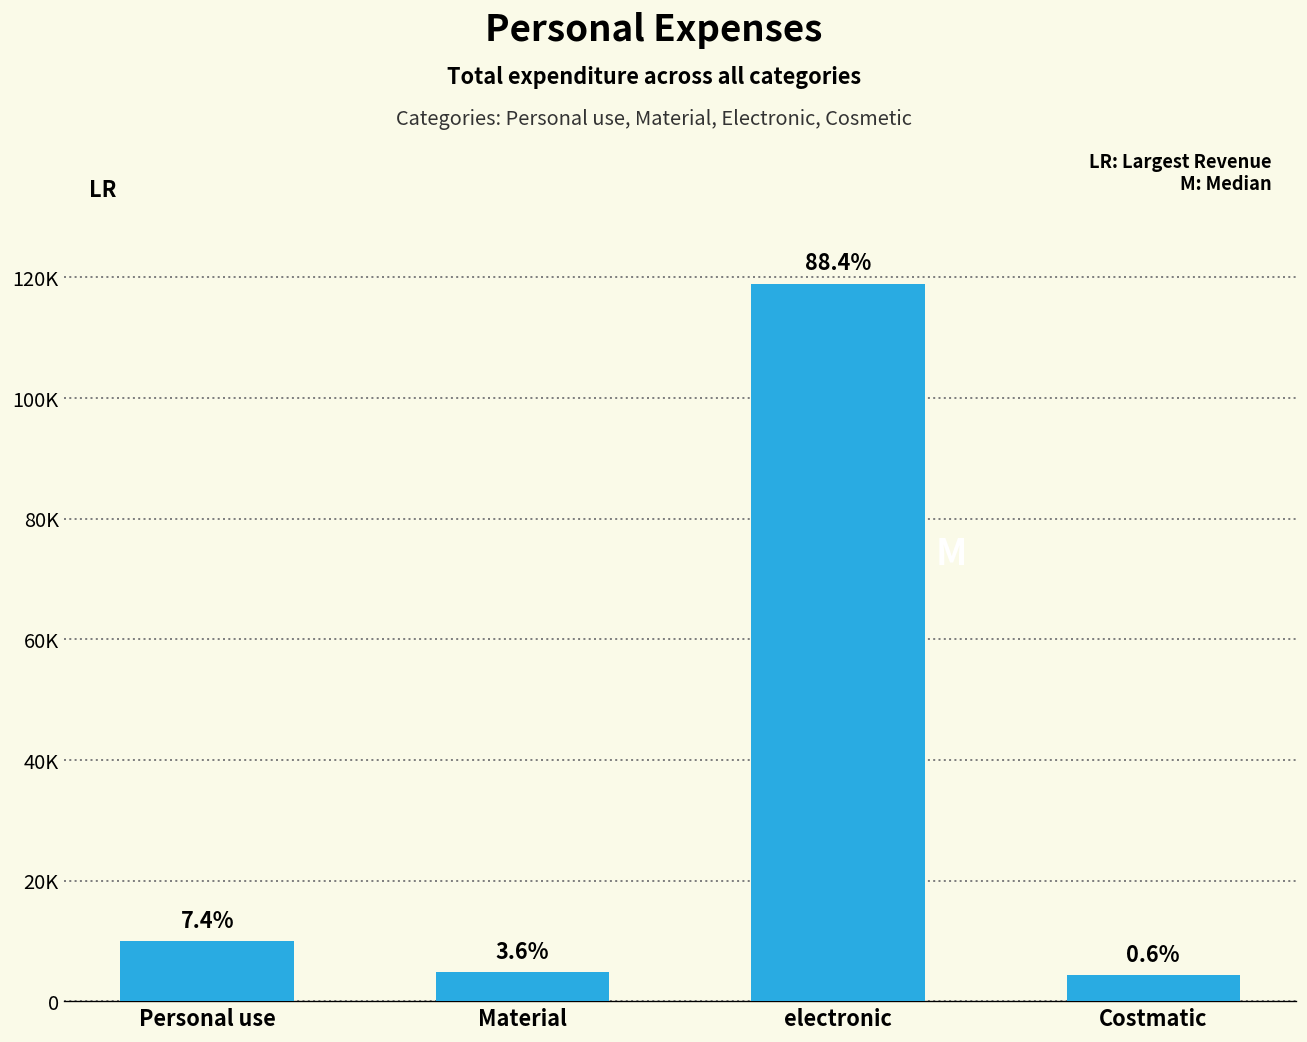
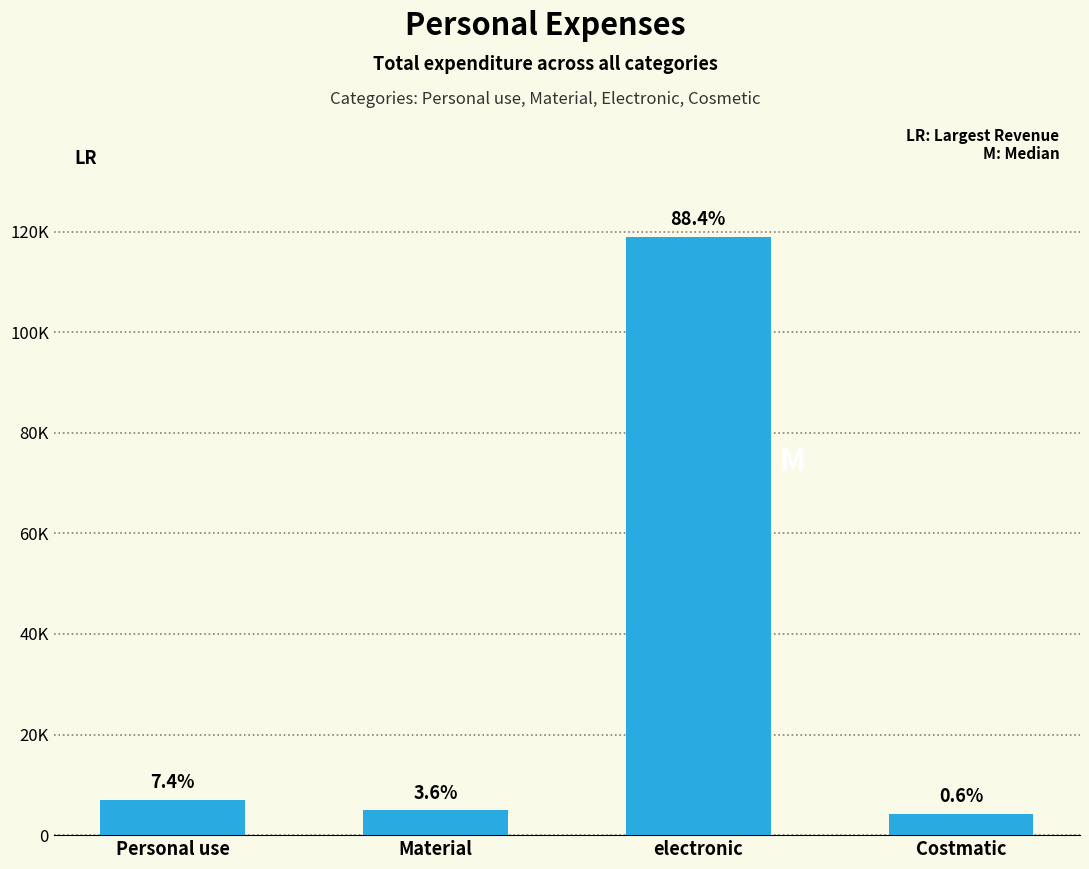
  {
-   "Personal use": 10000
+   "Personal use": 7000
  }
